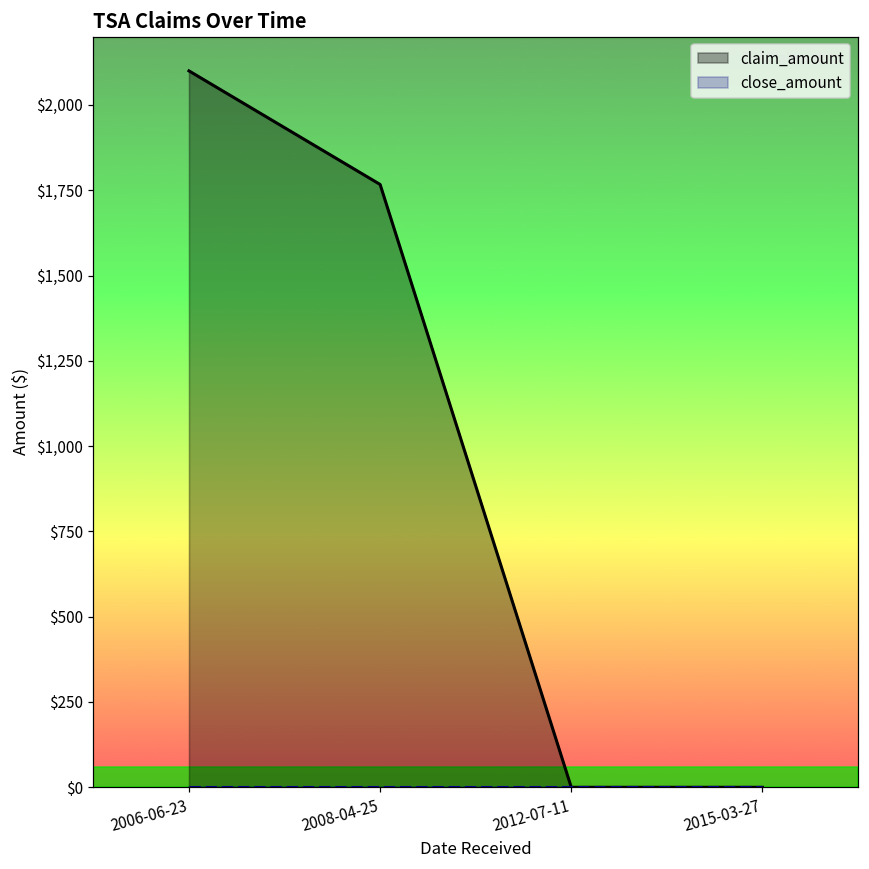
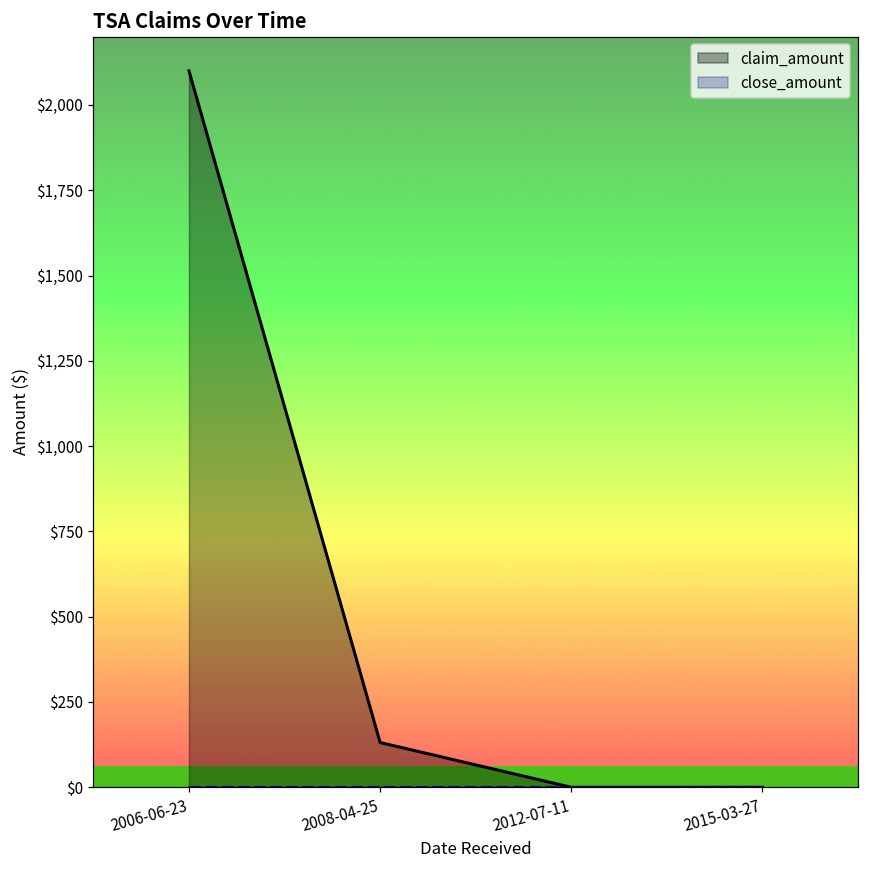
  {
    "claim_amount": {
      "2006-06-23": "$2,100",
-     "2008-04-25": "$1,770"
+     "2008-04-25": "$130"
    }
  }
